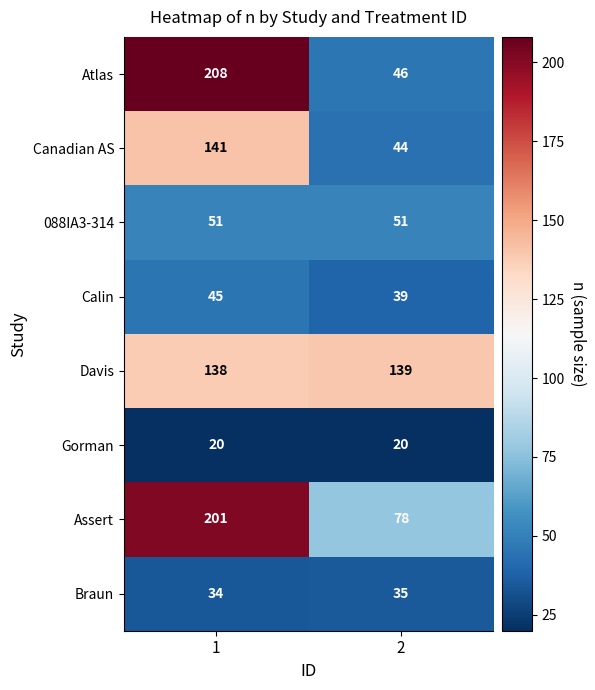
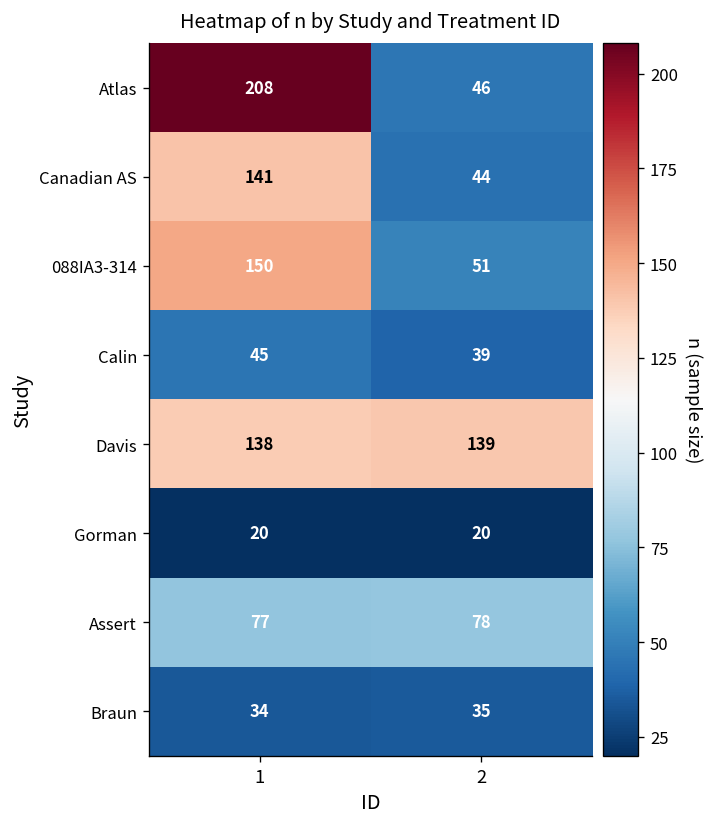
  {
    "Atlas": {
      "1": 208,
      "2": 46
    },
    "Canadian AS": {
      "1": 141,
      "2": 44
    },
    "088IA3-314": {
-     "1": 51,
+     "1": 150,
      "2": 51
    },
    "Calin": {
      "1": 45,
      "2": 39
    },
    "Davis": {
      "1": 138,
      "2": 139
    },
    "Gorman": {
      "1": 20,
      "2": 20
    },
    "Assert": {
-     "1": 201,
+     "1": 77,
      "2": 78
    },
    "Braun": {
      "1": 34,
      "2": 35
    }
  }
